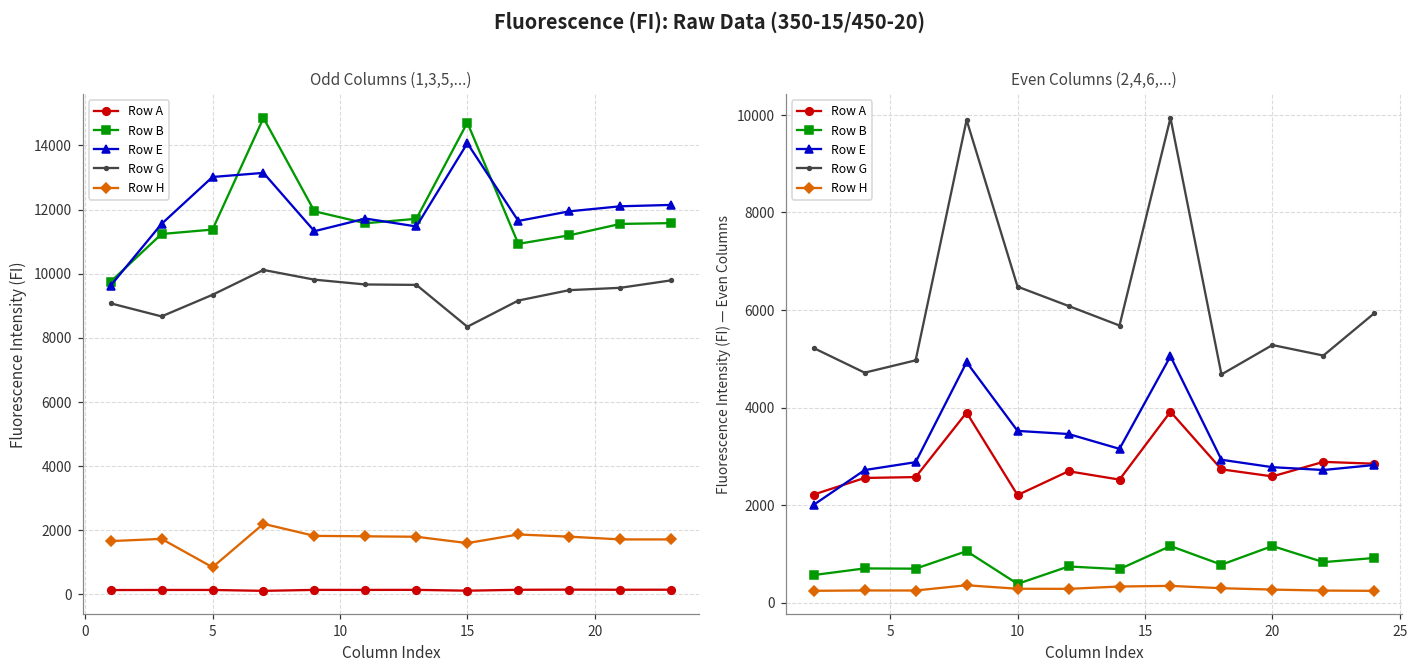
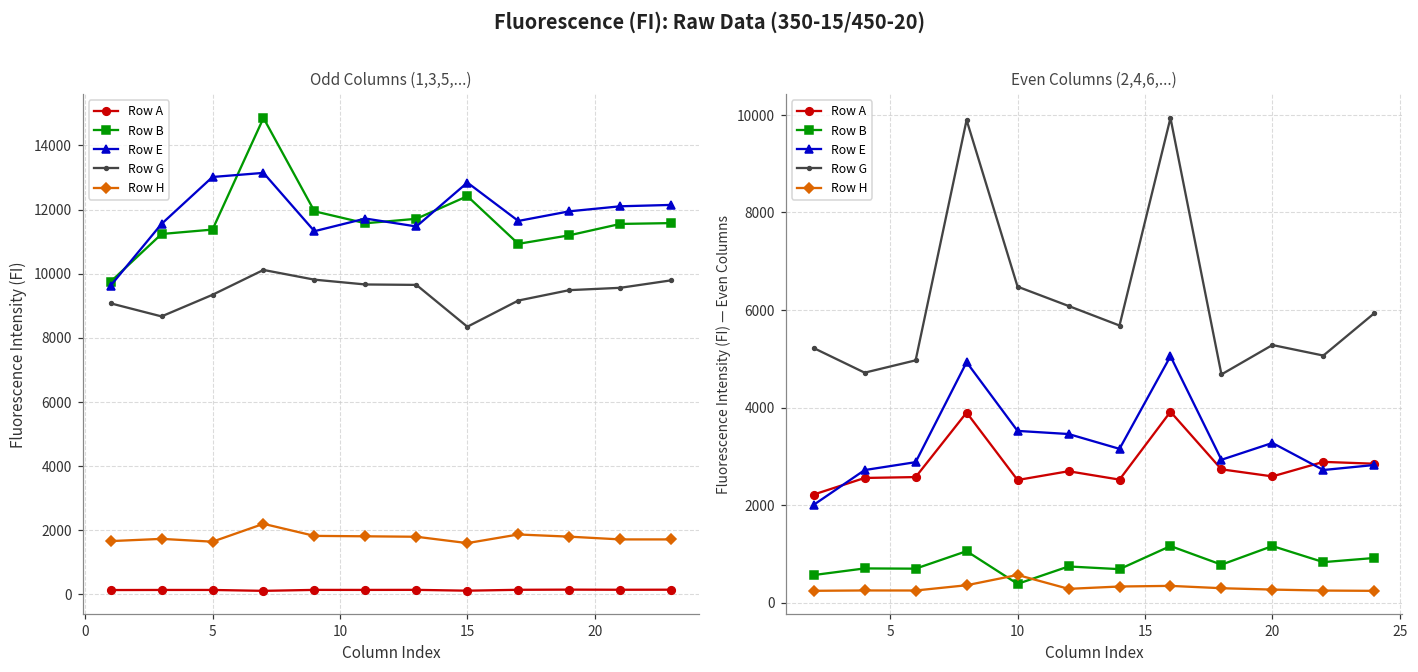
  {
    "Odd Columns (1,3,5,...)": {
      "Row A": {
        "5": 100,
        "15": 100
      },
      "Row B": {
        "5": 11400,
-       "15": 14700
+       "15": 12400
      },
      "Row E": {
        "5": 13000,
-       "15": 14100
+       "15": 12800
      },
      "Row G": {
        "5": 9300,
        "15": 8300
      },
      "Row H": {
-       "5": 800,
+       "5": 1600,
        "15": 1600
      }
    },
    "Even Columns (2,4,6,...)": {
      "Row A": {
-       "10": 2200,
+       "10": 2500,
        "20": 2600
      },
      "Row B": {
        "10": 400,
        "20": 1200
      },
      "Row E": {
        "10": 3500,
-       "20": 2800
+       "20": 3300
      },
      "Row G": {
        "10": 6500,
        "20": 5300
      },
      "Row H": {
-       "10": 300,
+       "10": 600,
        "20": 300
      }
    }
  }
